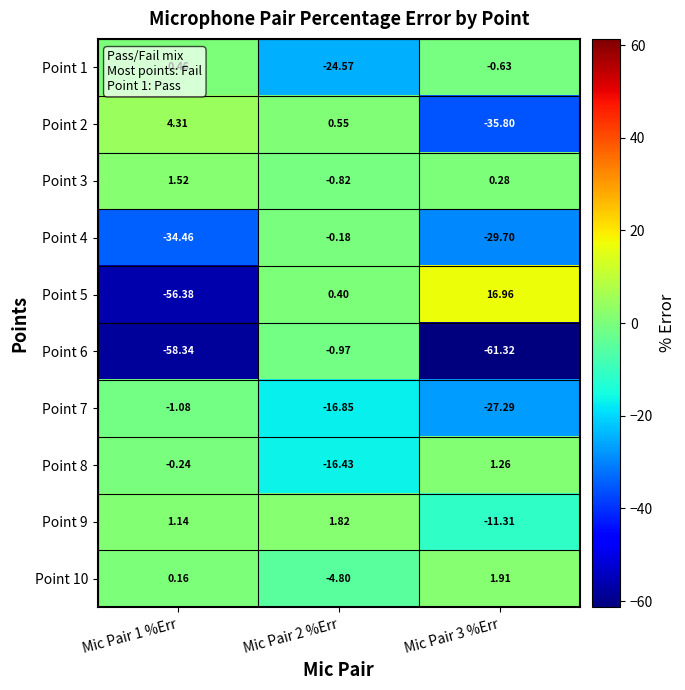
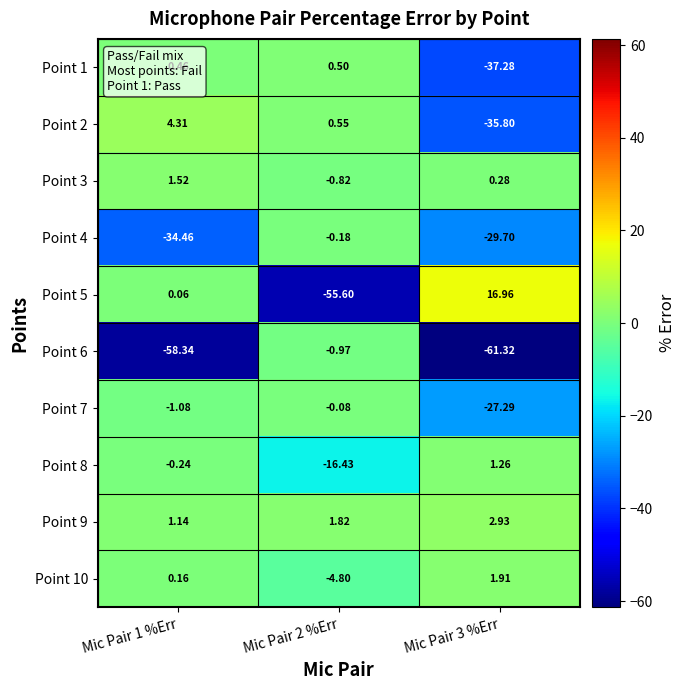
  {
    "Point 1": {
-     "Mic Pair 2 %Err": -24.57,
-     "Mic Pair 3 %Err": -0.63
+     "Mic Pair 2 %Err": 0.50,
+     "Mic Pair 3 %Err": -37.28
    },
    "Point 2": {
      "Mic Pair 1 %Err": 4.31,
      "Mic Pair 2 %Err": 0.55,
      "Mic Pair 3 %Err": -35.80
    },
    "Point 3": {
      "Mic Pair 1 %Err": 1.52,
      "Mic Pair 2 %Err": -0.82,
      "Mic Pair 3 %Err": 0.28
    },
    "Point 4": {
      "Mic Pair 1 %Err": -34.46,
      "Mic Pair 2 %Err": -0.18,
      "Mic Pair 3 %Err": -29.70
    },
    "Point 5": {
-     "Mic Pair 1 %Err": -56.38,
-     "Mic Pair 2 %Err": 0.40,
+     "Mic Pair 1 %Err": 0.06,
+     "Mic Pair 2 %Err": -55.60,
      "Mic Pair 3 %Err": 16.96
    },
    "Point 6": {
      "Mic Pair 1 %Err": -58.34,
      "Mic Pair 2 %Err": -0.97,
      "Mic Pair 3 %Err": -61.32
    },
    "Point 7": {
      "Mic Pair 1 %Err": -1.08,
-     "Mic Pair 2 %Err": -16.85,
+     "Mic Pair 2 %Err": -0.08,
      "Mic Pair 3 %Err": -27.29
    },
    "Point 8": {
      "Mic Pair 1 %Err": -0.24,
      "Mic Pair 2 %Err": -16.43,
      "Mic Pair 3 %Err": 1.26
    },
    "Point 9": {
      "Mic Pair 1 %Err": 1.14,
      "Mic Pair 2 %Err": 1.82,
-     "Mic Pair 3 %Err": -11.31
+     "Mic Pair 3 %Err": 2.93
    },
    "Point 10": {
      "Mic Pair 1 %Err": 0.16,
      "Mic Pair 2 %Err": -4.80,
      "Mic Pair 3 %Err": 1.91
    }
  }
